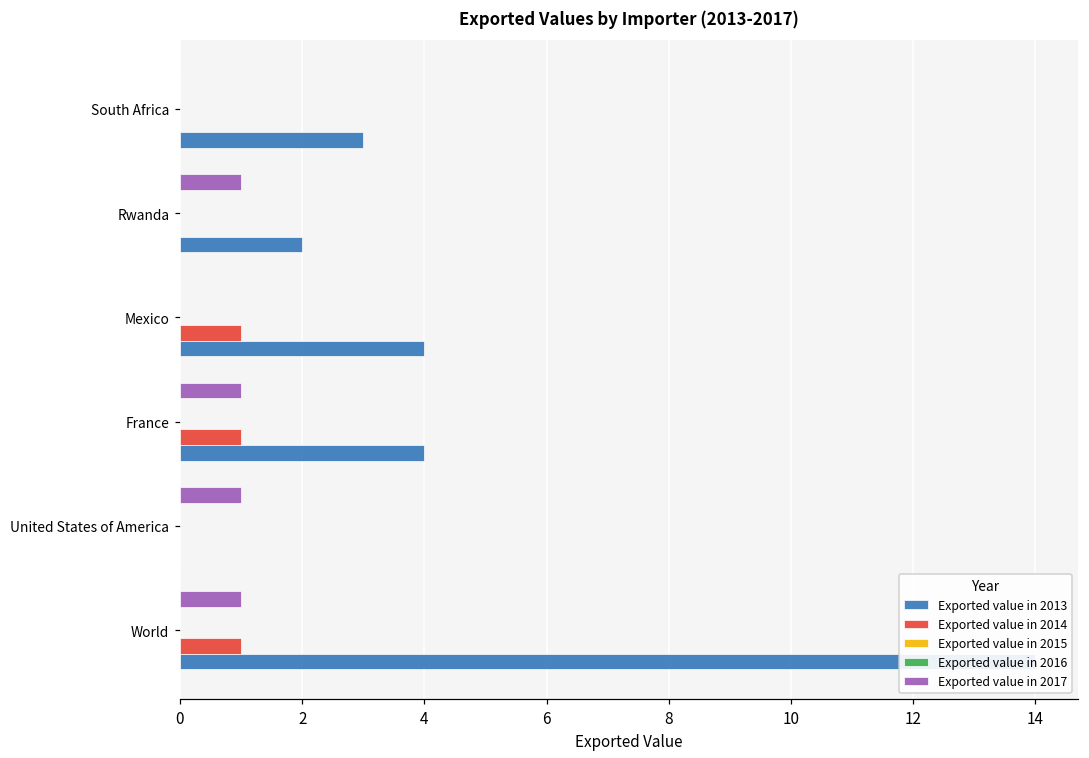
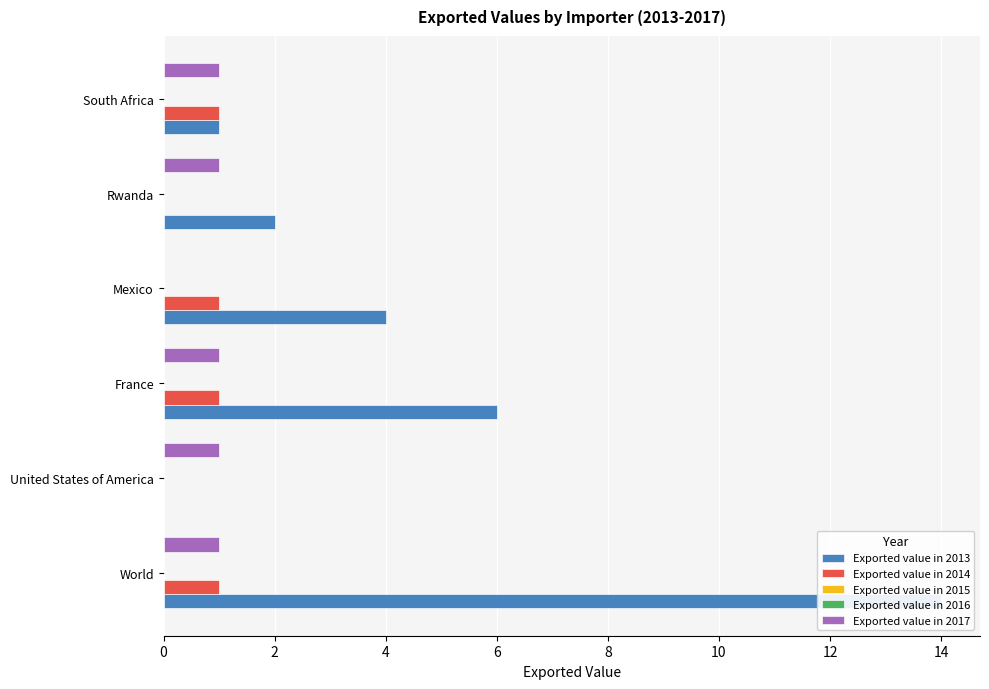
  {
    "Exported value in 2013": {
-     "South Africa": 3,
+     "South Africa": 1,
      "Rwanda": 2,
      "Mexico": 4,
-     "France": 4,
+     "France": 6,
      "United States of America": 0
    },
    "Exported value in 2014": {
-     "South Africa": 0,
+     "South Africa": 1,
      "Rwanda": 0,
      "Mexico": 1,
      "France": 1,
      "United States of America": 0,
      "World": 1
    },
    "Exported value in 2015": {
      "South Africa": 0,
      "Rwanda": 0,
      "Mexico": 0,
      "France": 0,
      "United States of America": 0,
      "World": 0
    },
    "Exported value in 2016": {
      "South Africa": 0,
      "Rwanda": 0,
      "Mexico": 0,
      "France": 0,
      "United States of America": 0,
      "World": 0
    },
    "Exported value in 2017": {
-     "South Africa": 0,
+     "South Africa": 1,
      "Rwanda": 1,
      "Mexico": 0,
      "France": 1,
      "United States of America": 1,
      "World": 1
    }
  }
